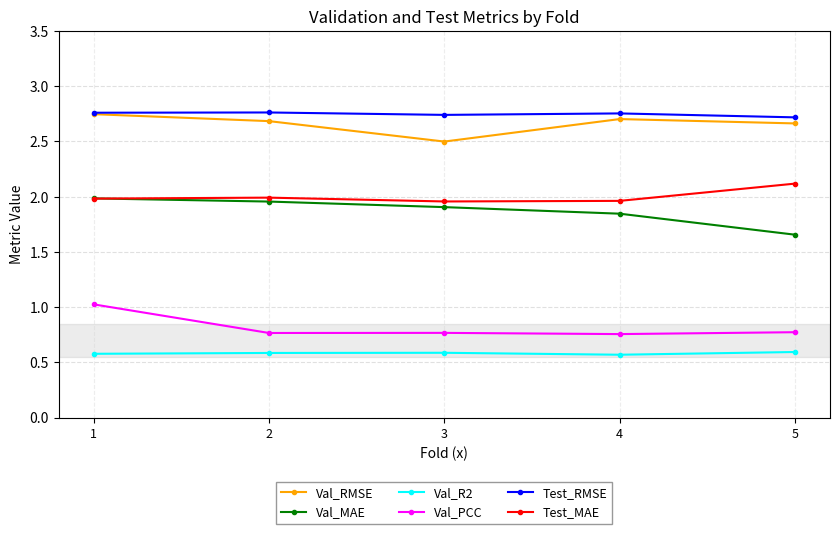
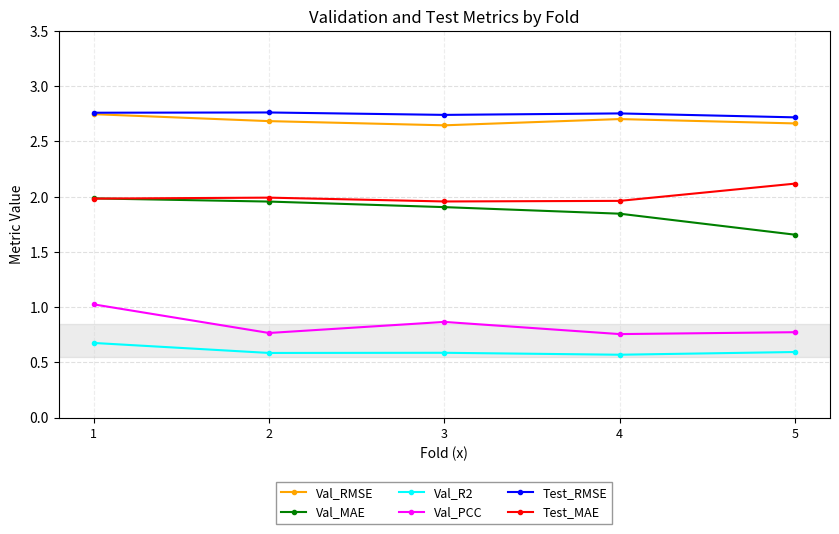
  {
    "Val_RMSE": {
      "2": 2.68,
-     "3": 2.50,
+     "3": 2.64,
      "4": 2.70,
      "5": 2.66
    },
    "Val_MAE": {
      "2": 1.95,
      "3": 1.90,
      "4": 1.85,
      "5": 1.65
    },
    "Val_R2": {
-     "1": 0.58,
+     "1": 0.67,
      "2": 0.58,
      "3": 0.59,
      "4": 0.57,
      "5": 0.59
    },
    "Val_PCC": {
      "1": 1.02,
      "2": 0.77,
-     "3": 0.77,
+     "3": 0.87,
      "4": 0.76,
      "5": 0.77
    },
    "Test_RMSE": {
      "2": 2.76,
      "3": 2.74,
      "4": 2.75,
      "5": 2.72
    },
    "Test_MAE": {
      "2": 1.99,
      "3": 1.96,
      "4": 1.96,
      "5": 2.12
    }
  }
